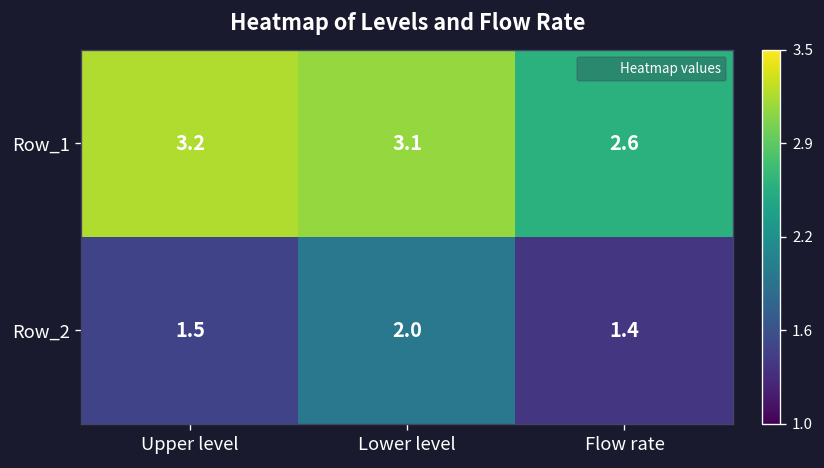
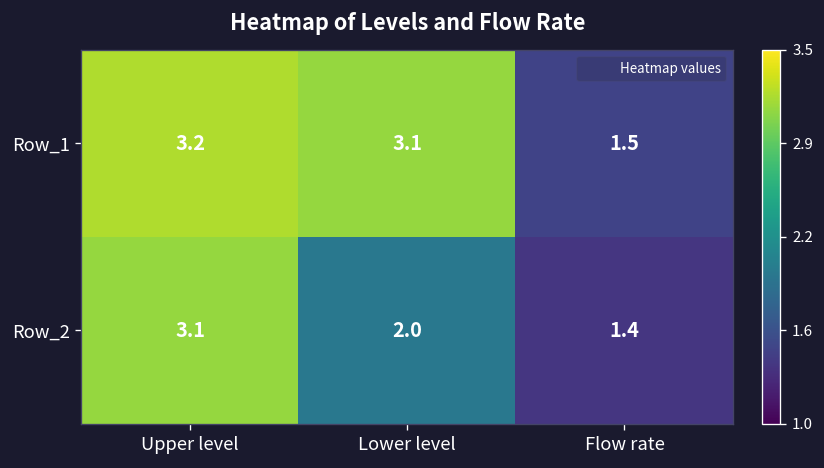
  {
    "Row_1": {
      "Upper level": 3.2,
      "Lower level": 3.1,
-     "Flow rate": 2.6
+     "Flow rate": 1.5
    },
    "Row_2": {
-     "Upper level": 1.5,
+     "Upper level": 3.1,
      "Lower level": 2.0,
      "Flow rate": 1.4
    }
  }
